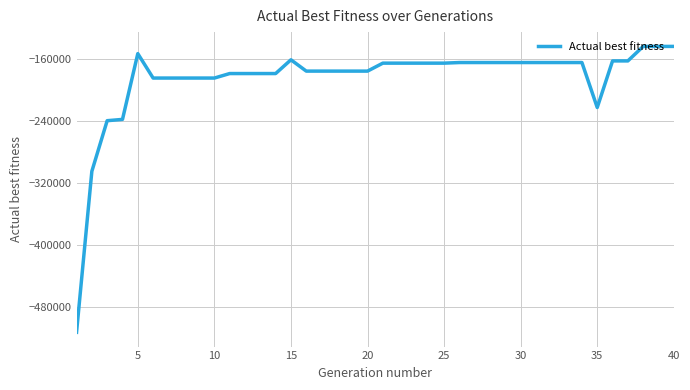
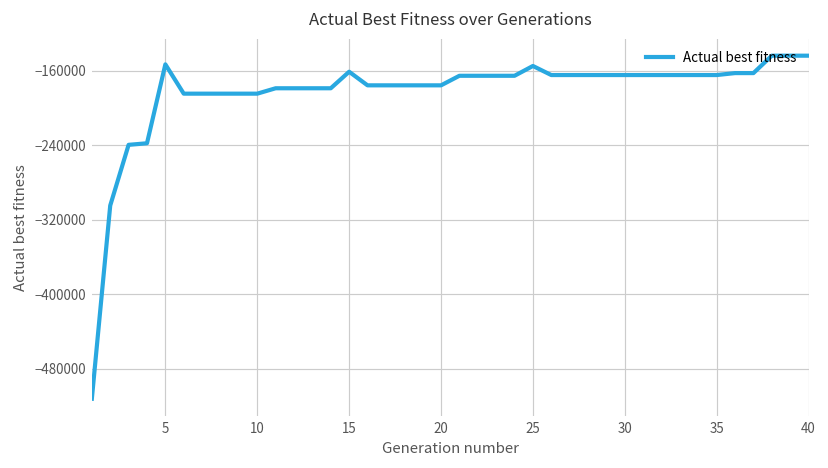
  {
    "5": -150000,
    "10": -180000,
    "15": -160000,
    "20": -180000,
-   "25": -170000,
+   "25": -150000,
    "30": -160000,
-   "35": -220000,
+   "35": -160000,
    "40": -140000
  }
